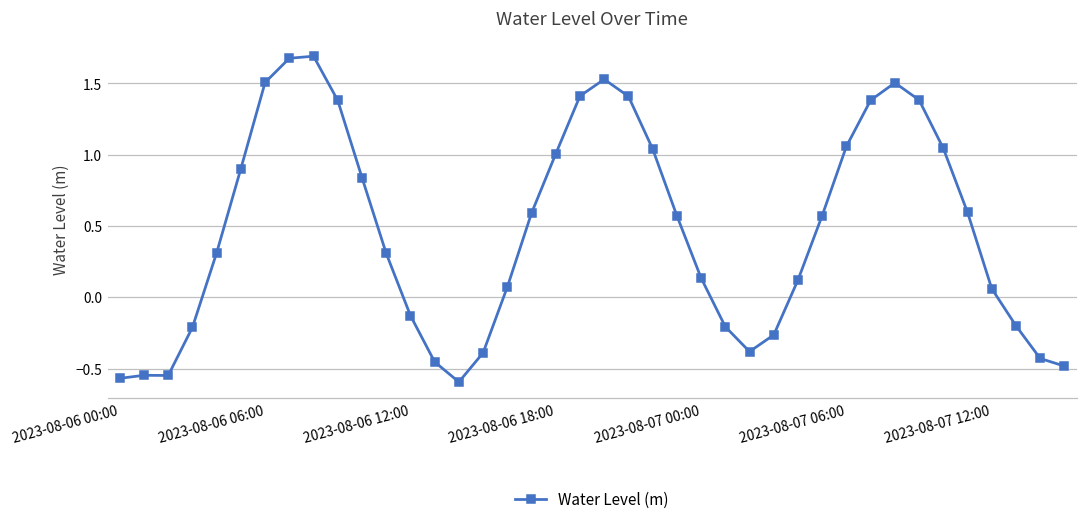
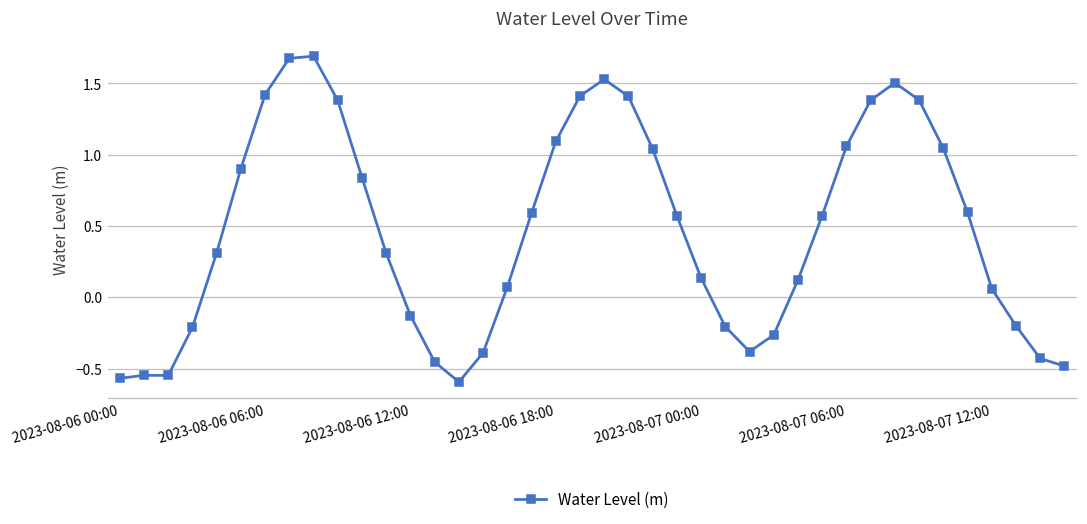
  {
    "2023-08-06 00:00": -0.57,
-   "2023-08-06 06:00": 1.51,
+   "2023-08-06 06:00": 1.42,
    "2023-08-06 12:00": -0.13,
-   "2023-08-06 18:00": 1.01,
+   "2023-08-06 18:00": 1.09,
    "2023-08-07 00:00": 0.14,
    "2023-08-07 06:00": 1.06,
    "2023-08-07 12:00": 0.06
  }
